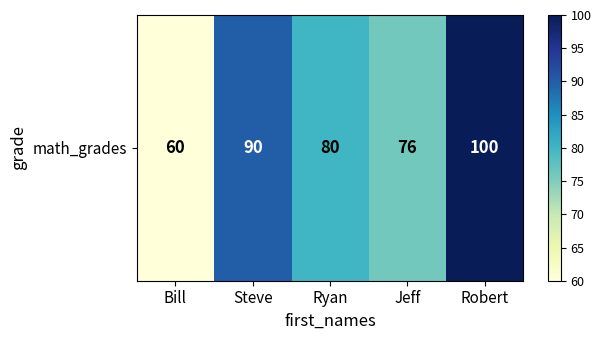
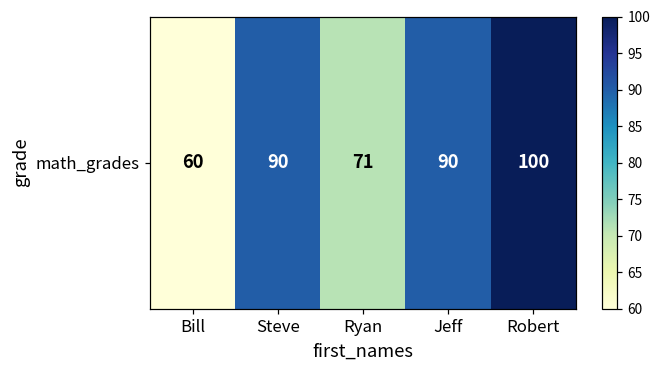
  {
    "math_grades": {
      "Bill": 60,
      "Steve": 90,
-     "Ryan": 80,
-     "Jeff": 76,
+     "Ryan": 71,
+     "Jeff": 90,
      "Robert": 100
    }
  }
